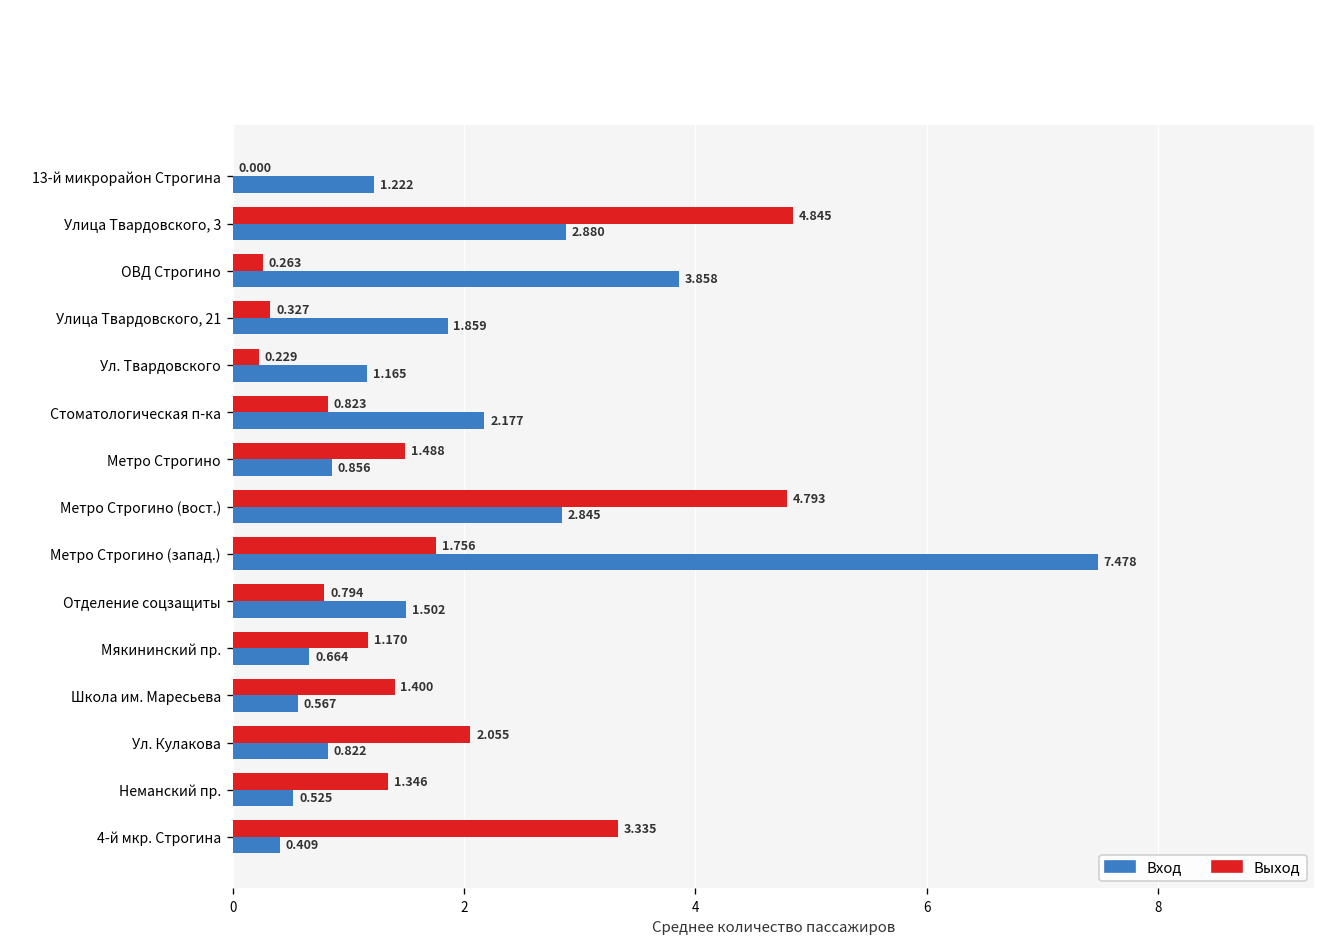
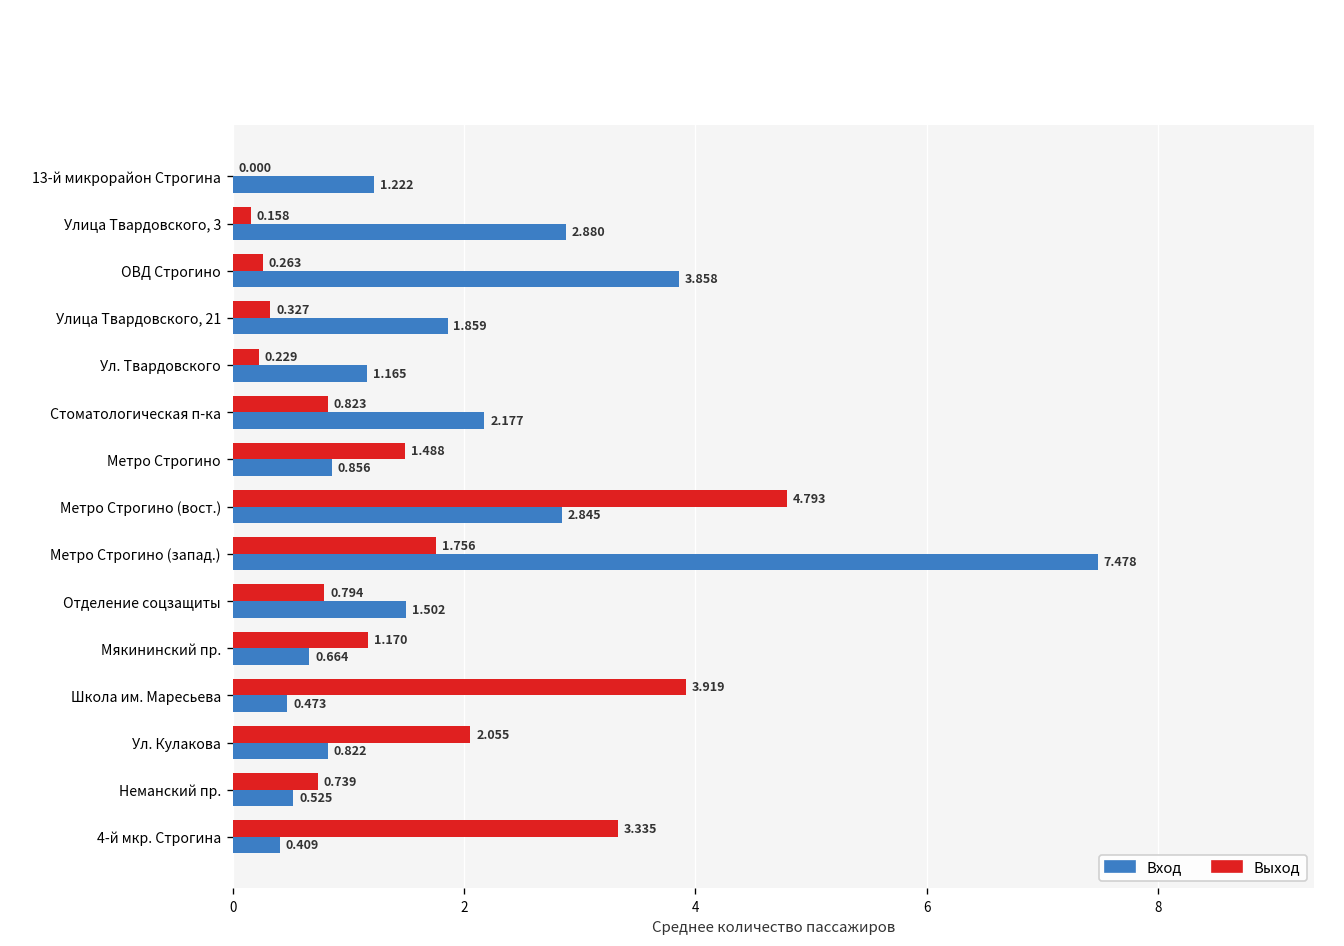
  {
    "Вход": {
      "13-й микрорайон Строгина": 1.222,
      "Улица Твардовского, 3": 2.880,
      "ОВД Строгино": 3.858,
      "Улица Твардовского, 21": 1.859,
      "Ул. Твардовского": 1.165,
      "Стоматологическая п-ка": 2.177,
      "Метро Строгино": 0.856,
      "Метро Строгино (вост.)": 2.845,
      "Метро Строгино (запад.)": 7.478,
      "Отделение соцзащиты": 1.502,
      "Мякининский пр.": 0.664,
-     "Школа им. Маресьева": 0.567,
+     "Школа им. Маресьева": 0.473,
      "Ул. Кулакова": 0.822,
      "Неманский пр.": 0.525,
      "4-й мкр. Строгина": 0.409
    },
    "Выход": {
      "13-й микрорайон Строгина": 0.000,
-     "Улица Твардовского, 3": 4.845,
+     "Улица Твардовского, 3": 0.158,
      "ОВД Строгино": 0.263,
      "Улица Твардовского, 21": 0.327,
      "Ул. Твардовского": 0.229,
      "Стоматологическая п-ка": 0.823,
      "Метро Строгино": 1.488,
      "Метро Строгино (вост.)": 4.793,
      "Метро Строгино (запад.)": 1.756,
      "Отделение соцзащиты": 0.794,
      "Мякининский пр.": 1.170,
-     "Школа им. Маресьева": 1.400,
+     "Школа им. Маресьева": 3.919,
      "Ул. Кулакова": 2.055,
-     "Неманский пр.": 1.346,
+     "Неманский пр.": 0.739,
      "4-й мкр. Строгина": 3.335
    }
  }
